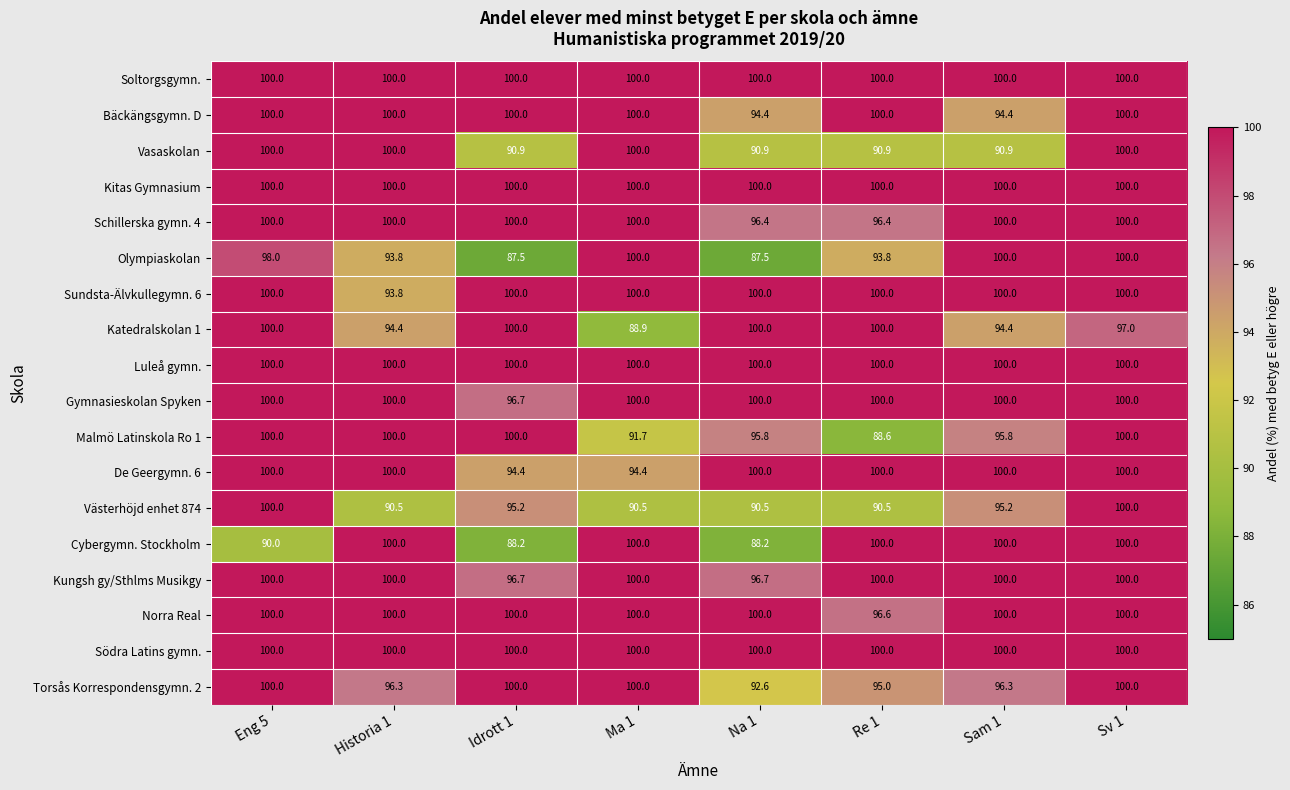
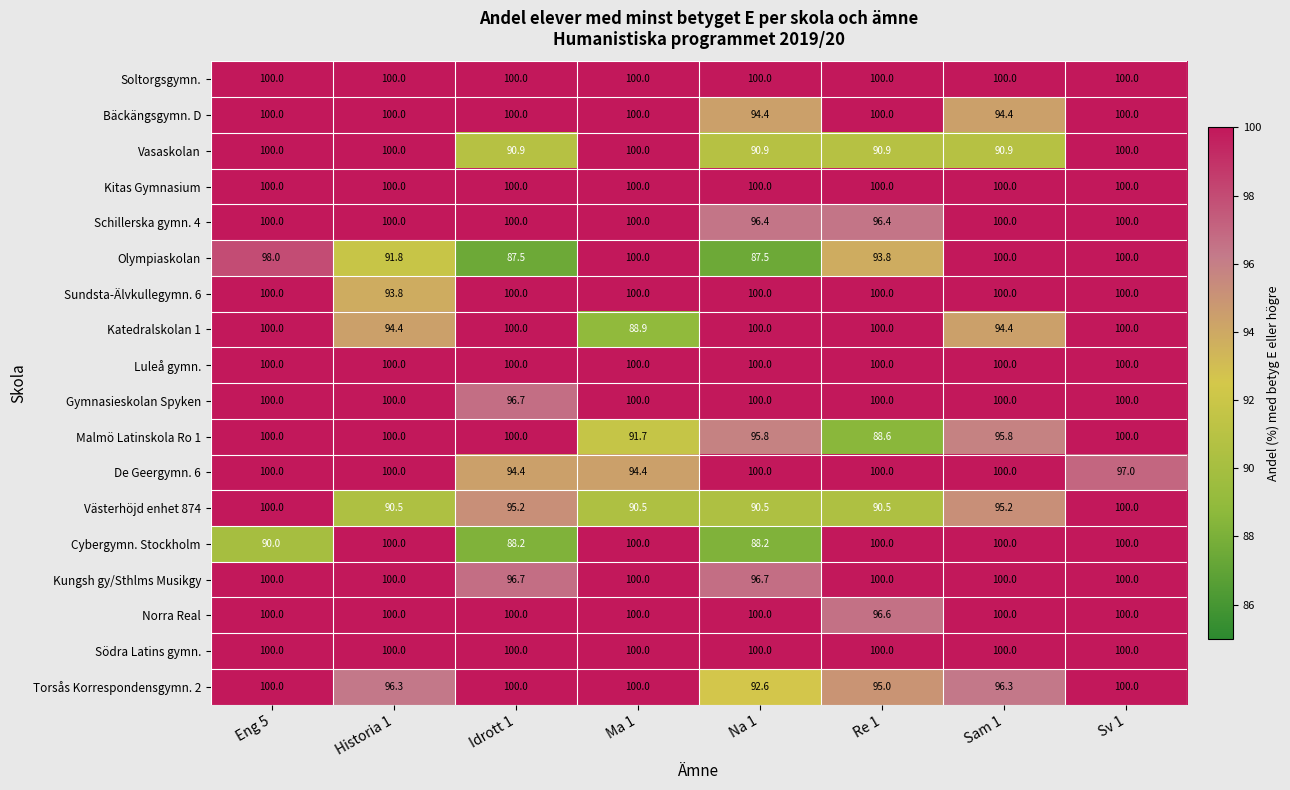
  {
    "Soltorgsgymn.": {
      "Eng 5": 100.0,
      "Historia 1": 100.0,
      "Idrott 1": 100.0,
      "Ma 1": 100.0,
      "Na 1": 100.0,
      "Re 1": 100.0,
      "Sam 1": 100.0,
      "Sv 1": 100.0
    },
    "Bäckängsgymn. D": {
      "Eng 5": 100.0,
      "Historia 1": 100.0,
      "Idrott 1": 100.0,
      "Ma 1": 100.0,
      "Na 1": 94.4,
      "Re 1": 100.0,
      "Sam 1": 94.4,
      "Sv 1": 100.0
    },
    "Vasaskolan": {
      "Eng 5": 100.0,
      "Historia 1": 100.0,
      "Idrott 1": 90.9,
      "Ma 1": 100.0,
      "Na 1": 90.9,
      "Re 1": 90.9,
      "Sam 1": 90.9,
      "Sv 1": 100.0
    },
    "Kitas Gymnasium": {
      "Eng 5": 100.0,
      "Historia 1": 100.0,
      "Idrott 1": 100.0,
      "Ma 1": 100.0,
      "Na 1": 100.0,
      "Re 1": 100.0,
      "Sam 1": 100.0,
      "Sv 1": 100.0
    },
    "Schillerska gymn. 4": {
      "Eng 5": 100.0,
      "Historia 1": 100.0,
      "Idrott 1": 100.0,
      "Ma 1": 100.0,
      "Na 1": 96.4,
      "Re 1": 96.4,
      "Sam 1": 100.0,
      "Sv 1": 100.0
    },
    "Olympiaskolan": {
      "Eng 5": 98.0,
-     "Historia 1": 93.8,
+     "Historia 1": 91.8,
      "Idrott 1": 87.5,
      "Ma 1": 100.0,
      "Na 1": 87.5,
      "Re 1": 93.8,
      "Sam 1": 100.0,
      "Sv 1": 100.0
    },
    "Sundsta-Älvkullegymn. 6": {
      "Eng 5": 100.0,
      "Historia 1": 93.8,
      "Idrott 1": 100.0,
      "Ma 1": 100.0,
      "Na 1": 100.0,
      "Re 1": 100.0,
      "Sam 1": 100.0,
      "Sv 1": 100.0
    },
    "Katedralskolan 1": {
      "Eng 5": 100.0,
      "Historia 1": 94.4,
      "Idrott 1": 100.0,
      "Ma 1": 88.9,
      "Na 1": 100.0,
      "Re 1": 100.0,
      "Sam 1": 94.4,
-     "Sv 1": 97.0
+     "Sv 1": 100.0
    },
    "Luleå gymn.": {
      "Eng 5": 100.0,
      "Historia 1": 100.0,
      "Idrott 1": 100.0,
      "Ma 1": 100.0,
      "Na 1": 100.0,
      "Re 1": 100.0,
      "Sam 1": 100.0,
      "Sv 1": 100.0
    },
    "Gymnasieskolan Spyken": {
      "Eng 5": 100.0,
      "Historia 1": 100.0,
      "Idrott 1": 96.7,
      "Ma 1": 100.0,
      "Na 1": 100.0,
      "Re 1": 100.0,
      "Sam 1": 100.0,
      "Sv 1": 100.0
    },
    "Malmö Latinskola Ro 1": {
      "Eng 5": 100.0,
      "Historia 1": 100.0,
      "Idrott 1": 100.0,
      "Ma 1": 91.7,
      "Na 1": 95.8,
      "Re 1": 88.6,
      "Sam 1": 95.8,
      "Sv 1": 100.0
    },
    "De Geergymn. 6": {
      "Eng 5": 100.0,
      "Historia 1": 100.0,
      "Idrott 1": 94.4,
      "Ma 1": 94.4,
      "Na 1": 100.0,
      "Re 1": 100.0,
      "Sam 1": 100.0,
-     "Sv 1": 100.0
+     "Sv 1": 97.0
    },
    "Västerhöjd enhet 874": {
      "Eng 5": 100.0,
      "Historia 1": 90.5,
      "Idrott 1": 95.2,
      "Ma 1": 90.5,
      "Na 1": 90.5,
      "Re 1": 90.5,
      "Sam 1": 95.2,
      "Sv 1": 100.0
    },
    "Cybergymn. Stockholm": {
      "Eng 5": 90.0,
      "Historia 1": 100.0,
      "Idrott 1": 88.2,
      "Ma 1": 100.0,
      "Na 1": 88.2,
      "Re 1": 100.0,
      "Sam 1": 100.0,
      "Sv 1": 100.0
    },
    "Kungsh gy/Sthlms Musikgy": {
      "Eng 5": 100.0,
      "Historia 1": 100.0,
      "Idrott 1": 96.7,
      "Ma 1": 100.0,
      "Na 1": 96.7,
      "Re 1": 100.0,
      "Sam 1": 100.0,
      "Sv 1": 100.0
    },
    "Norra Real": {
      "Eng 5": 100.0,
      "Historia 1": 100.0,
      "Idrott 1": 100.0,
      "Ma 1": 100.0,
      "Na 1": 100.0,
      "Re 1": 96.6,
      "Sam 1": 100.0,
      "Sv 1": 100.0
    },
    "Södra Latins gymn.": {
      "Eng 5": 100.0,
      "Historia 1": 100.0,
      "Idrott 1": 100.0,
      "Ma 1": 100.0,
      "Na 1": 100.0,
      "Re 1": 100.0,
      "Sam 1": 100.0,
      "Sv 1": 100.0
    },
    "Torsås Korrespondensgymn. 2": {
      "Eng 5": 100.0,
      "Historia 1": 96.3,
      "Idrott 1": 100.0,
      "Ma 1": 100.0,
      "Na 1": 92.6,
      "Re 1": 95.0,
      "Sam 1": 96.3,
      "Sv 1": 100.0
    }
  }
